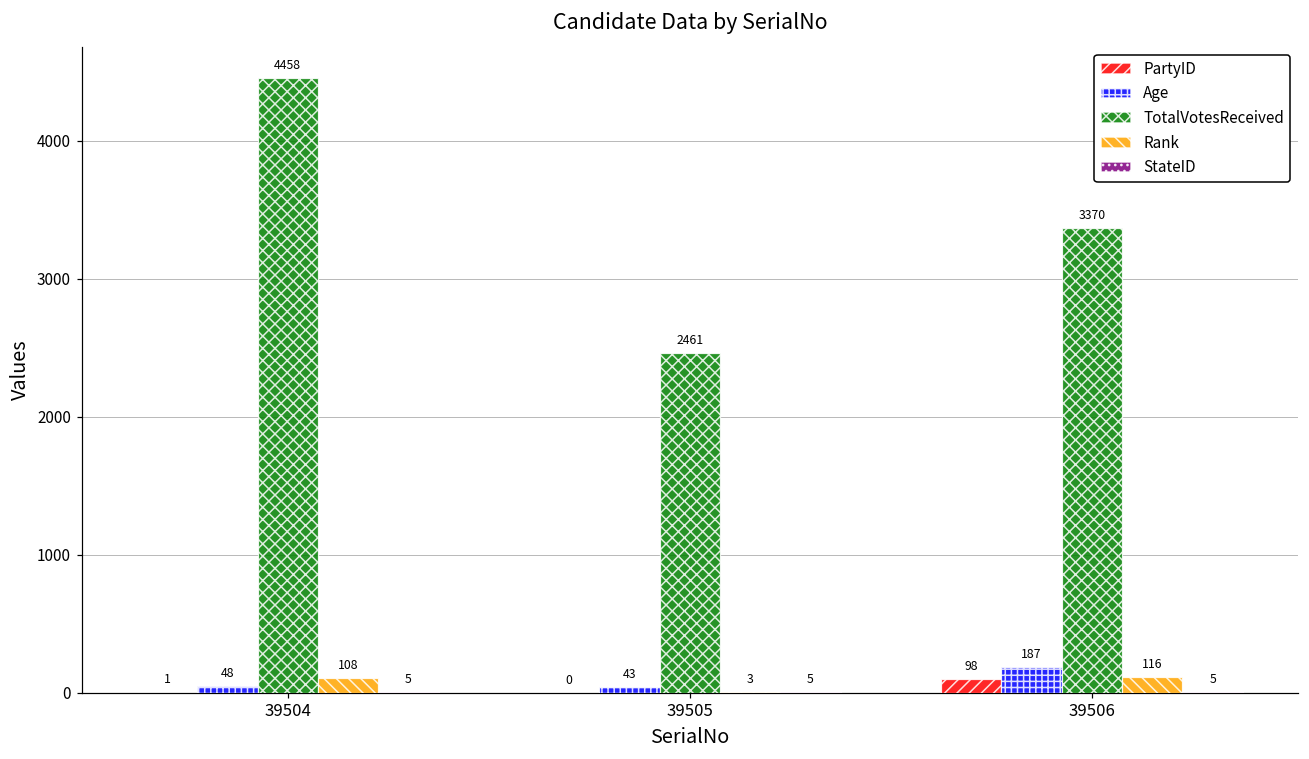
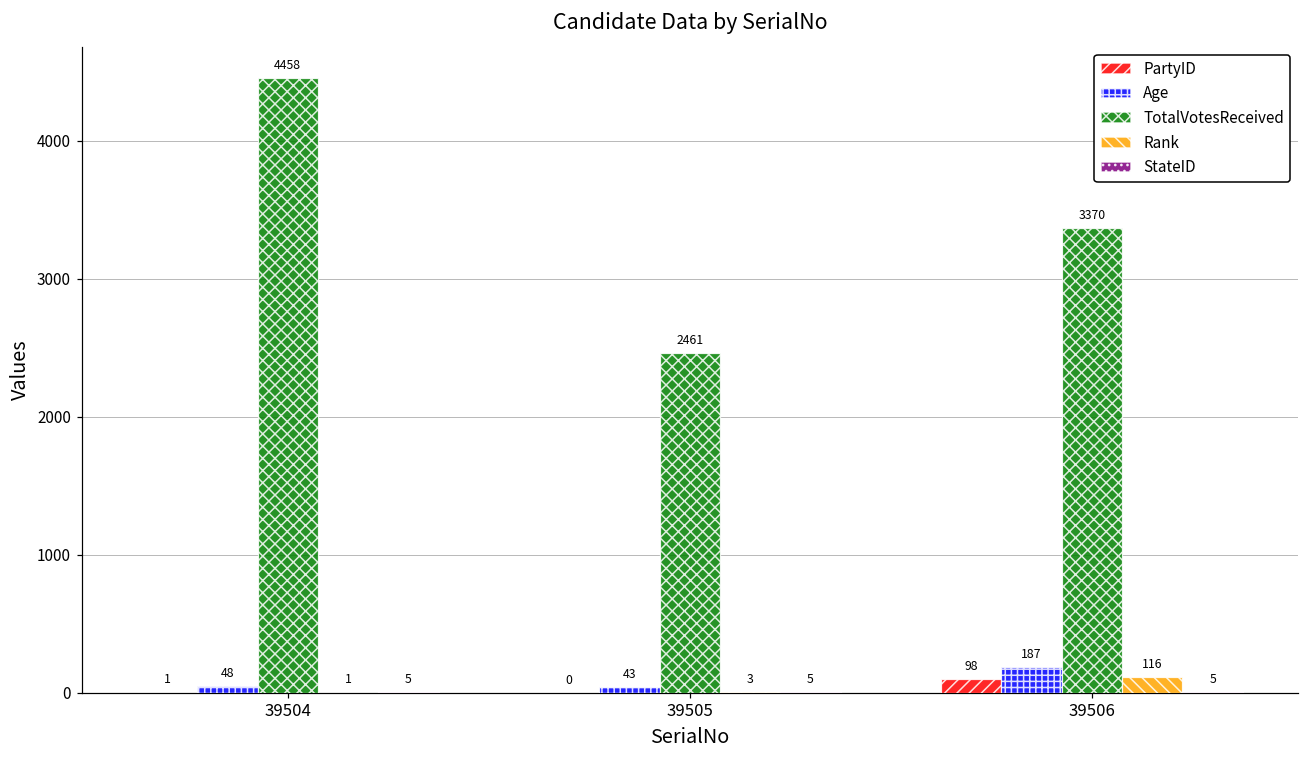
  {
    "PartyID": {
      "39504": 1,
      "39505": 0,
      "39506": 98
    },
    "Age": {
      "39504": 48,
      "39505": 43,
      "39506": 187
    },
    "TotalVotesReceived": {
      "39504": 4458,
      "39505": 2461,
      "39506": 3370
    },
    "Rank": {
-     "39504": 108,
+     "39504": 1,
      "39505": 3,
      "39506": 116
    },
    "StateID": {
      "39504": 5,
      "39505": 5,
      "39506": 5
    }
  }
